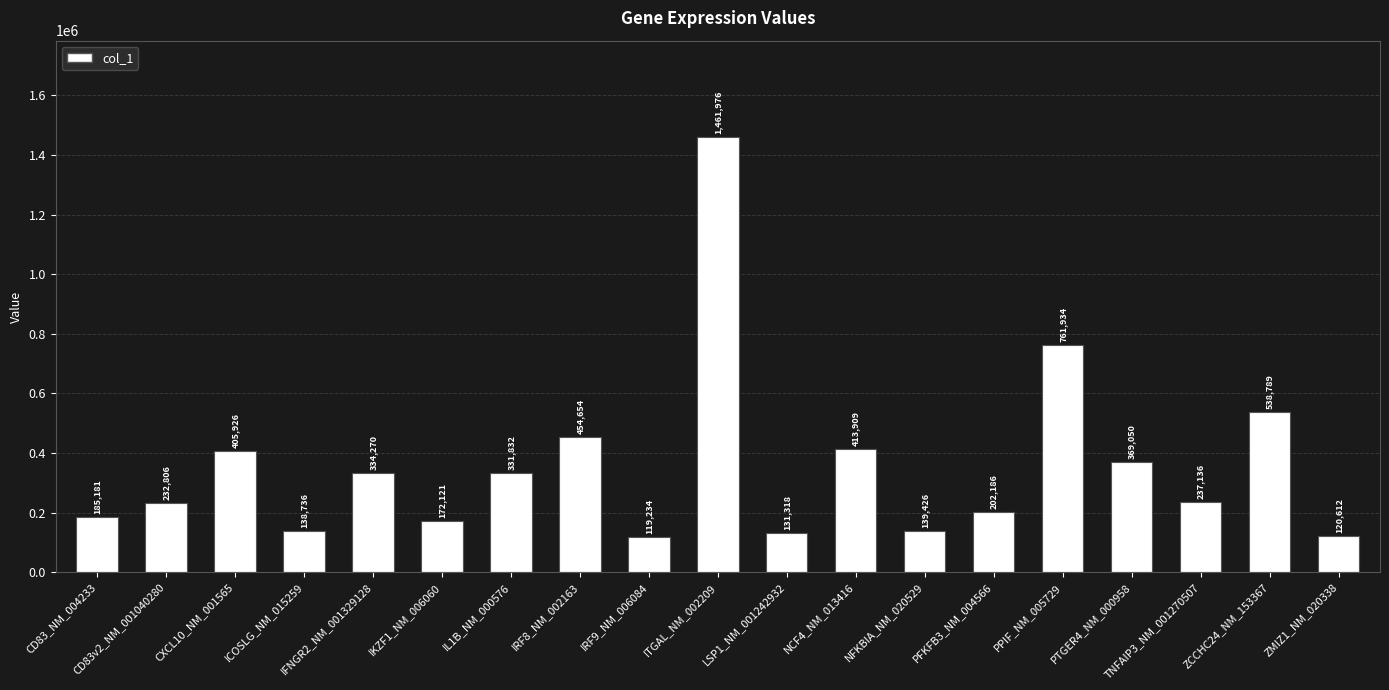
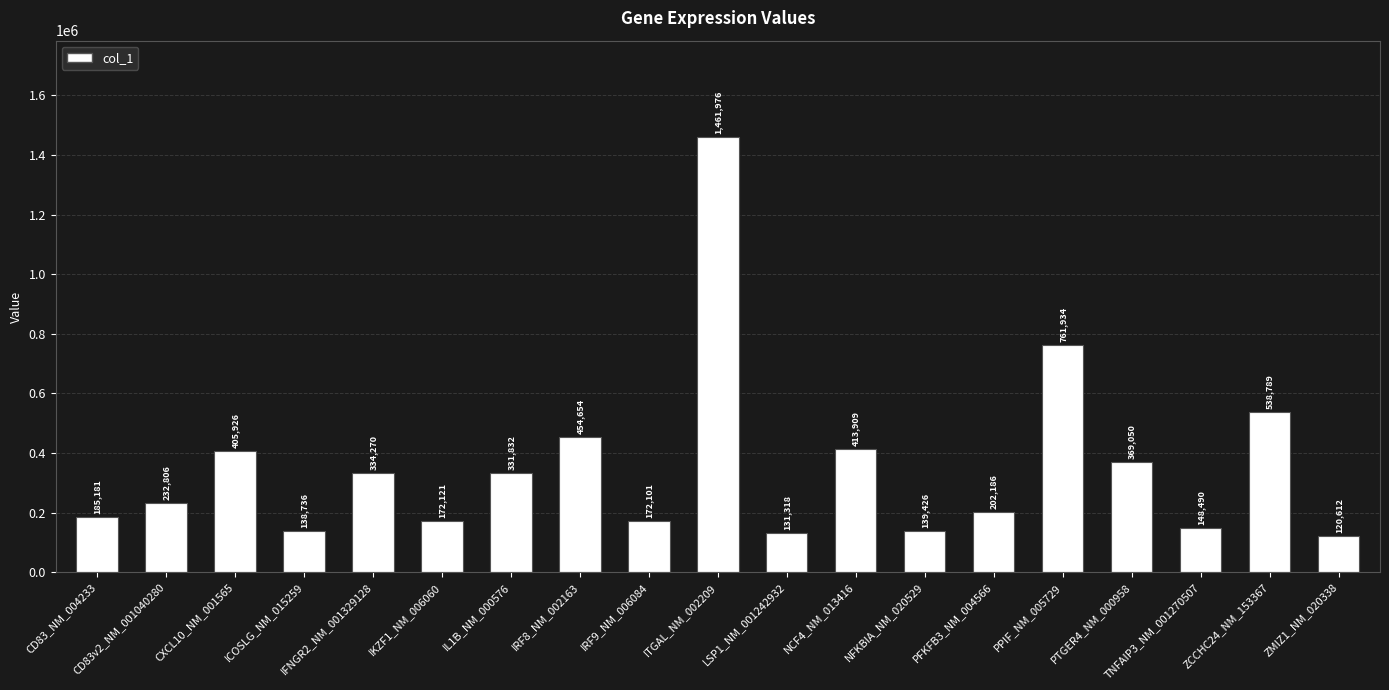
  {
    "CD83_NM_004233": "185,181",
    "CD83v2_NM_001040280": "232,806",
    "CXCL10_NM_001565": "405,926",
    "ICOSLG_NM_015259": "138,736",
    "IFNGR2_NM_001329128": "334,270",
    "IKZF1_NM_006060": "172,121",
    "IL1B_NM_000576": "331,832",
    "IRF8_NM_002163": "454,654",
-   "IRF9_NM_006084": "119,234",
+   "IRF9_NM_006084": "172,101",
    "ITGAL_NM_002209": "1,461,976",
    "LSP1_NM_001242932": "131,318",
    "NCF4_NM_013416": "413,909",
    "NFKBIA_NM_020529": "139,426",
    "PFKFB3_NM_004566": "202,186",
    "PPIF_NM_005729": "761,934",
    "PTGER4_NM_000958": "369,050",
-   "TNFAIP3_NM_001270507": "237,136",
+   "TNFAIP3_NM_001270507": "148,490",
    "ZCCHC24_NM_153367": "538,789",
    "ZMIZ1_NM_020338": "120,612"
  }
